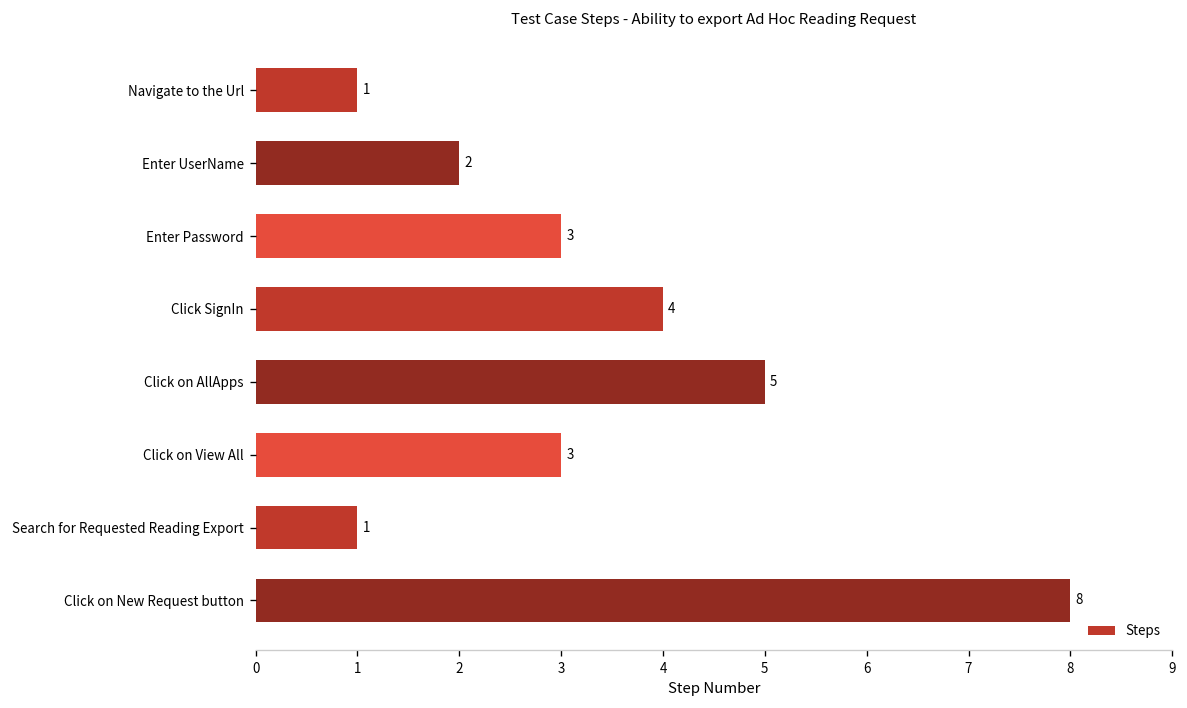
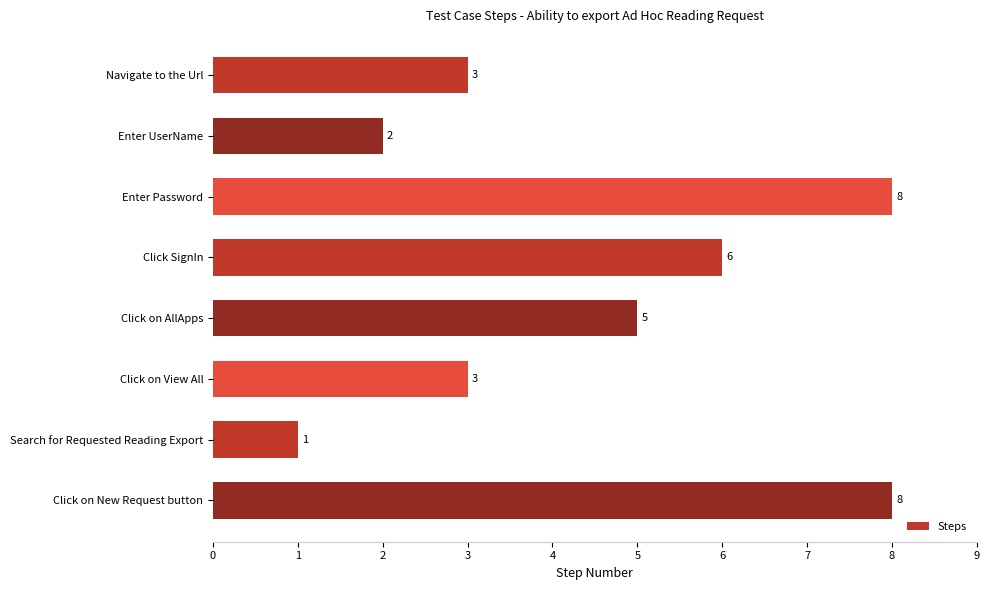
  {
-   "Navigate to the Url": 1,
+   "Navigate to the Url": 3,
    "Enter UserName": 2,
-   "Enter Password": 3,
-   "Click SignIn": 4,
+   "Enter Password": 8,
+   "Click SignIn": 6,
    "Click on AllApps": 5,
    "Click on View All": 3,
    "Search for Requested Reading Export": 1,
    "Click on New Request button": 8
  }
